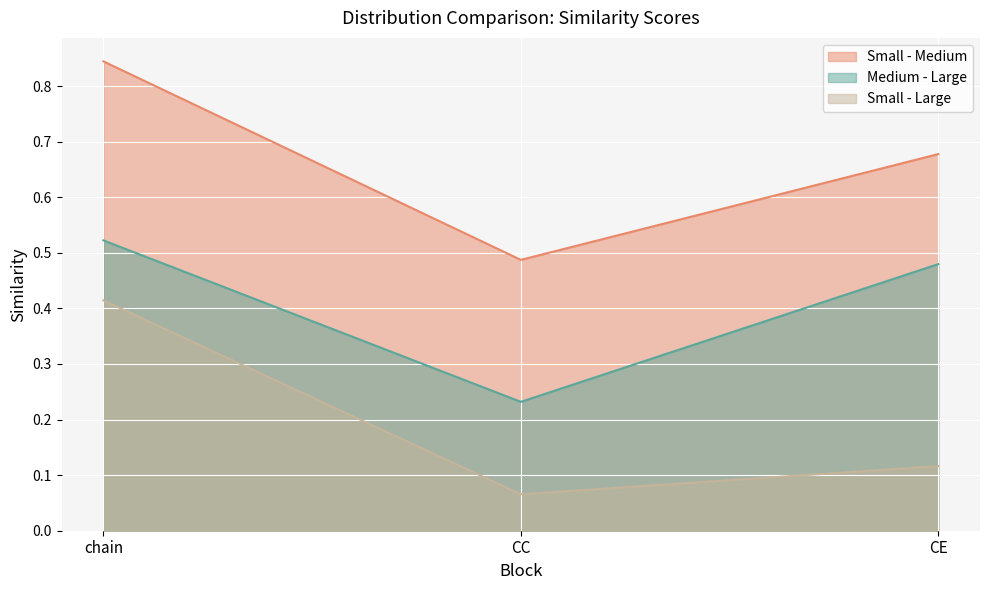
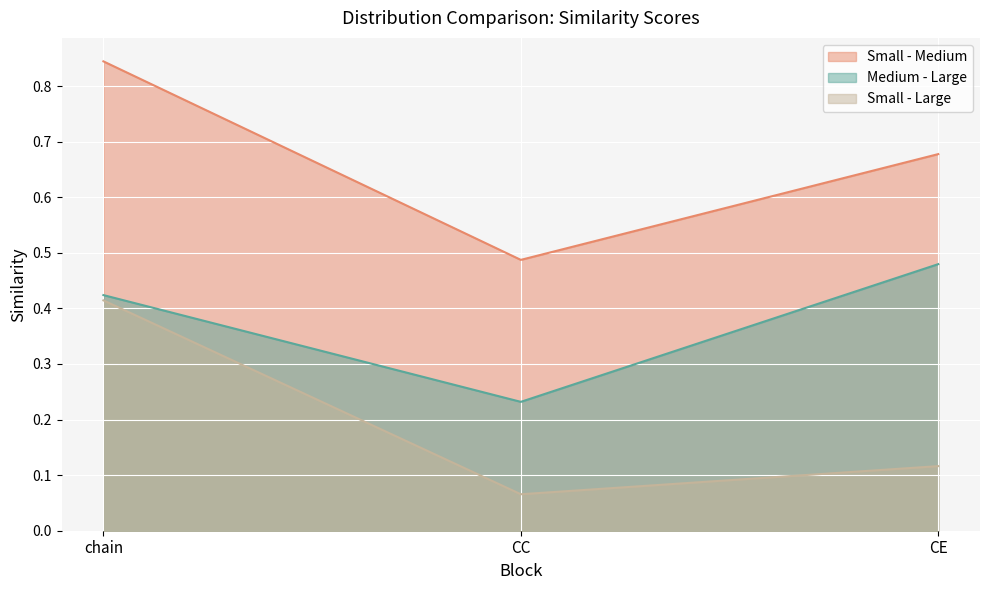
  {
    "Medium - Large": {
-     "chain": 0.52,
+     "chain": 0.42,
      "CC": 0.23,
      "CE": 0.48
    }
  }
